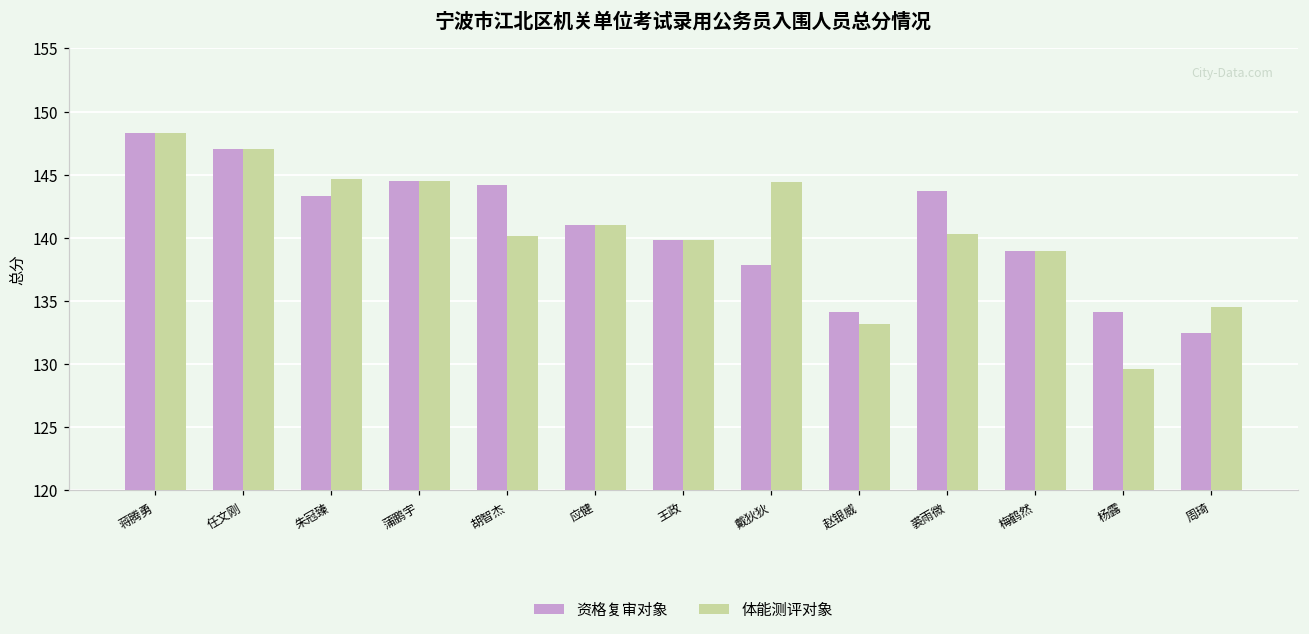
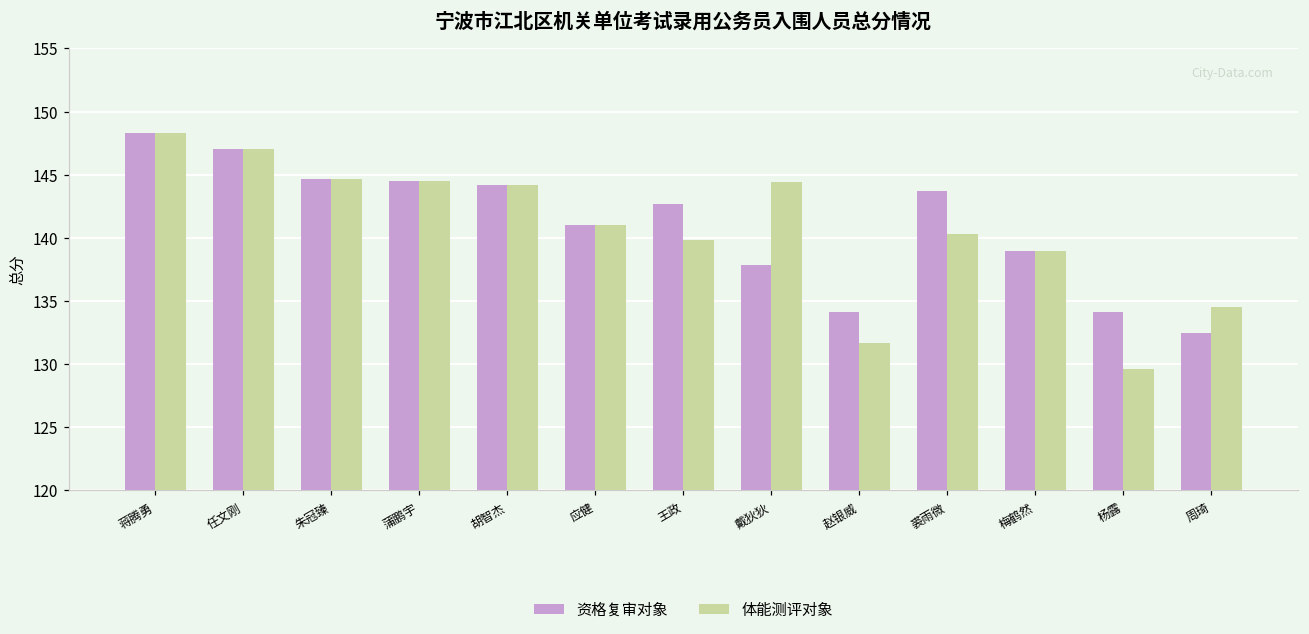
  {
    "资格复审对象": {
      "蒋腾勇": 148.3,
      "任文刚": 147.0,
-     "朱冠臻": 143.3,
+     "朱冠臻": 144.7,
      "蒲鹏宇": 144.5,
      "胡智杰": 144.2,
      "应健": 141.0,
-     "王政": 139.8,
+     "王政": 142.7,
      "戴狄狄": 137.8,
      "赵银威": 134.2,
      "裘雨微": 143.7,
      "梅鹤然": 139.0,
      "杨露": 134.2,
      "周琦": 132.5
    },
    "体能测评对象": {
      "蒋腾勇": 148.3,
      "任文刚": 147.0,
      "朱冠臻": 144.7,
      "蒲鹏宇": 144.5,
-     "胡智杰": 140.2,
+     "胡智杰": 144.2,
      "应健": 141.0,
      "王政": 139.8,
      "戴狄狄": 144.4,
-     "赵银威": 133.2,
+     "赵银威": 131.7,
      "裘雨微": 140.3,
      "梅鹤然": 139.0,
      "杨露": 129.6,
      "周琦": 134.5
    }
  }
